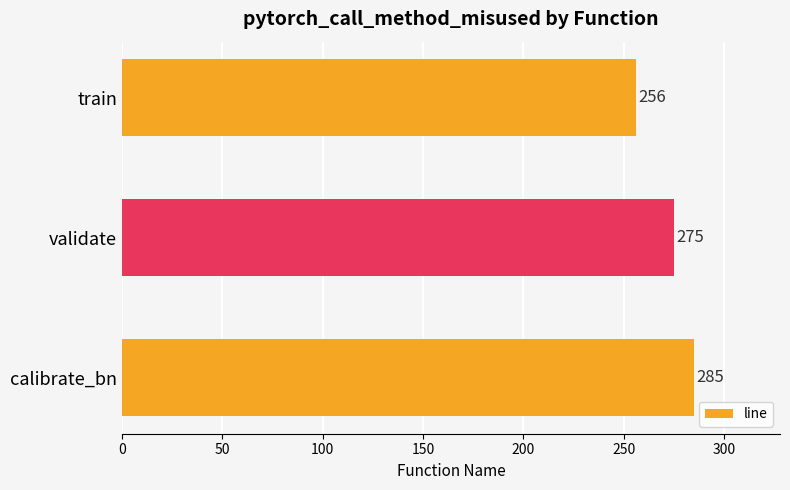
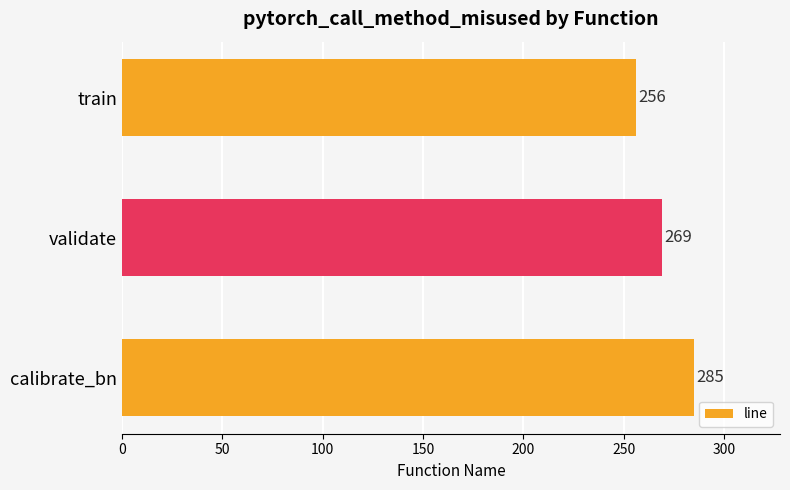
  {
    "train": 256,
-   "validate": 275,
+   "validate": 269,
    "calibrate_bn": 285
  }
